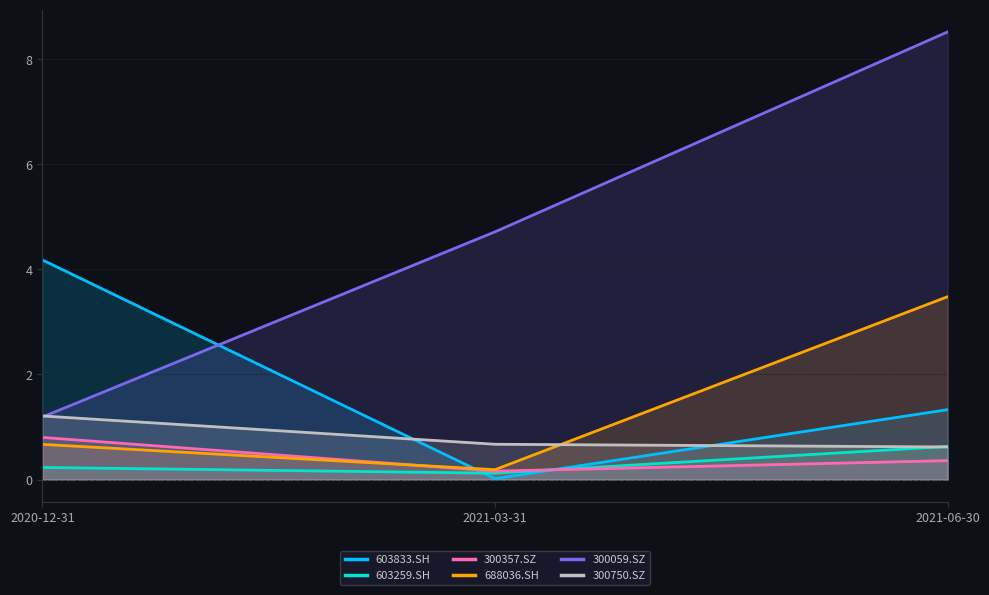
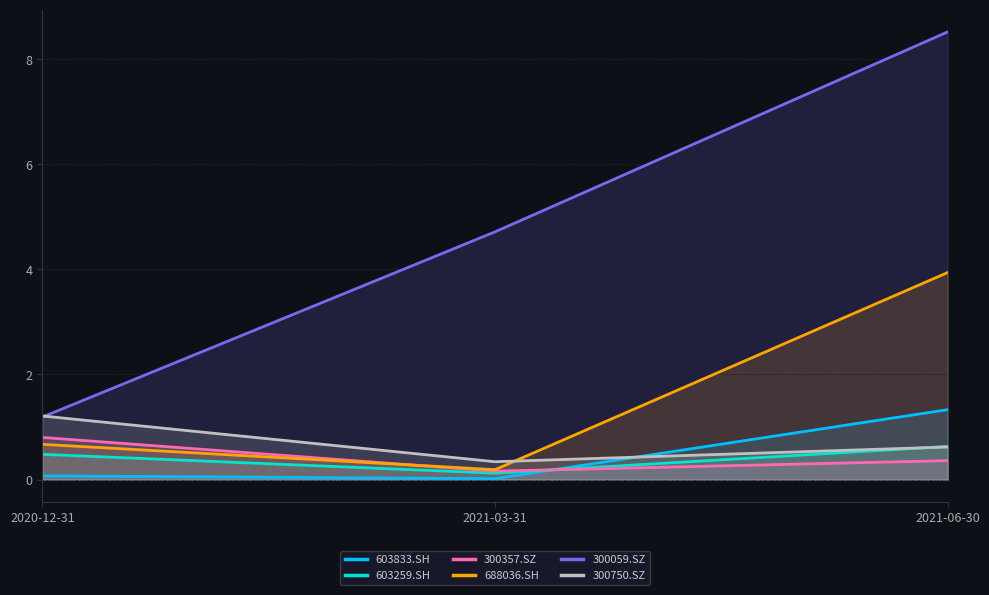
  {
    "603833.SH": {
-     "2020-12-31": 4.2,
+     "2020-12-31": 0.1,
      "2021-03-31": 0.0,
      "2021-06-30": 1.3
    },
    "603259.SH": {
-     "2020-12-31": 0.2
+     "2020-12-31": 0.5
    },
    "300357.SZ": {
      "2020-12-31": 0.8,
      "2021-06-30": 0.4
    },
    "688036.SH": {
      "2020-12-31": 0.7,
-     "2021-06-30": 3.5
+     "2021-06-30": 3.9
    },
    "300059.SZ": {
      "2021-03-31": 4.7,
      "2021-06-30": 8.5
    },
    "300750.SZ": {
-     "2021-03-31": 0.7
+     "2021-03-31": 0.3
    }
  }
